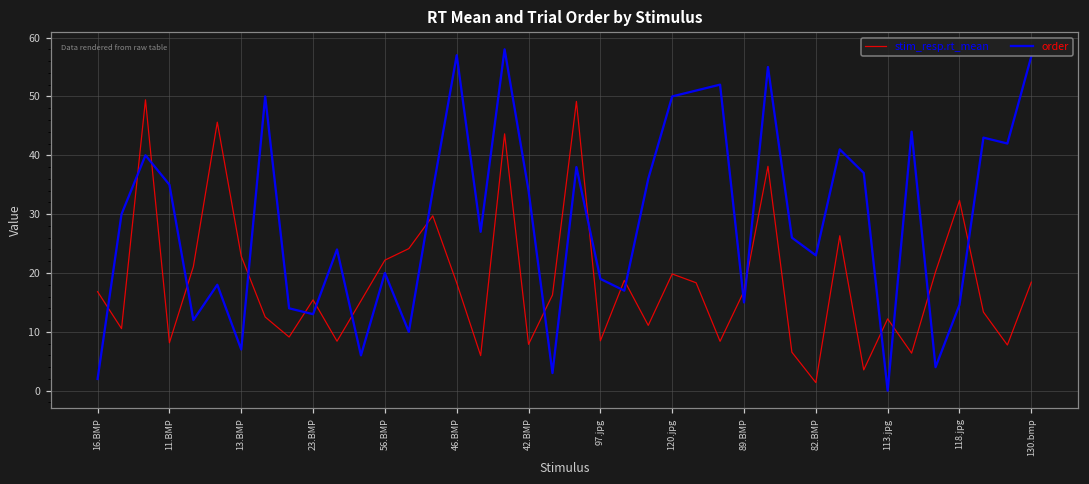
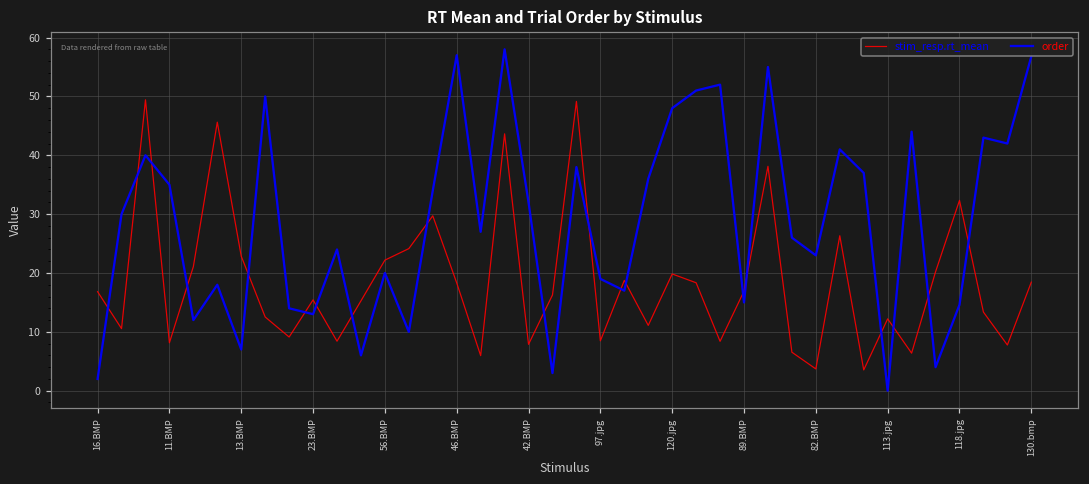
  {
    "stim_resp.rt_mean": {
      "16.BMP": 17,
      "11.BMP": 8,
      "13.BMP": 23,
      "23.BMP": 15,
      "56.BMP": 22,
      "46.BMP": 18,
      "42.BMP": 8,
      "97.jpg": 8,
      "120.jpg": 20,
      "89.BMP": 17,
-     "82.BMP": 1,
+     "82.BMP": 4,
      "113.jpg": 12,
      "118.jpg": 32,
      "130.bmp": 18
    },
    "order": {
      "16.BMP": 2,
      "11.BMP": 35,
      "13.BMP": 7,
      "23.BMP": 13,
      "56.BMP": 20,
      "46.BMP": 57,
-     "42.BMP": 34,
+     "42.BMP": 32,
      "97.jpg": 19,
-     "120.jpg": 50,
+     "120.jpg": 48,
      "89.BMP": 15,
      "82.BMP": 23,
      "113.jpg": 0,
      "118.jpg": 15
    }
  }
